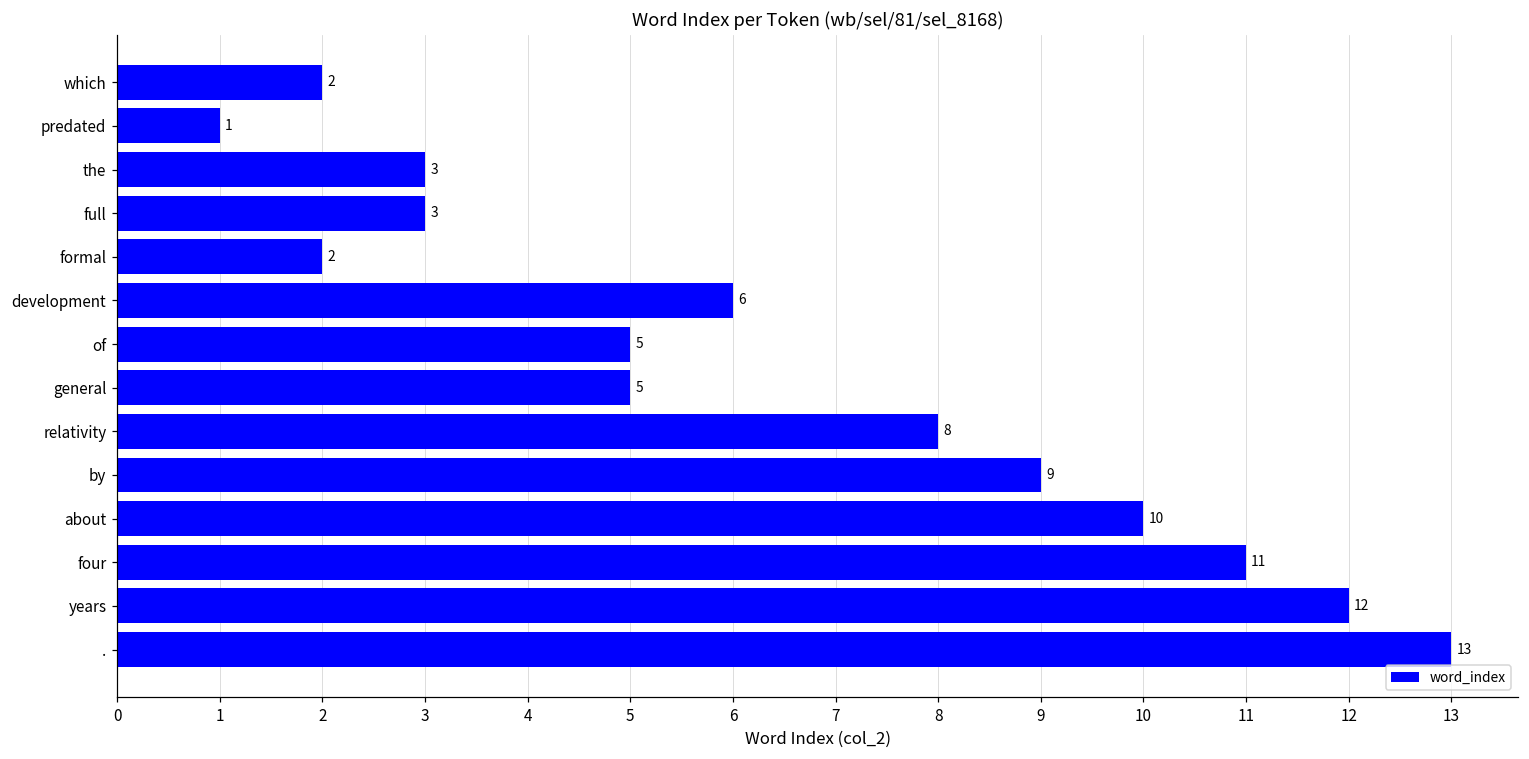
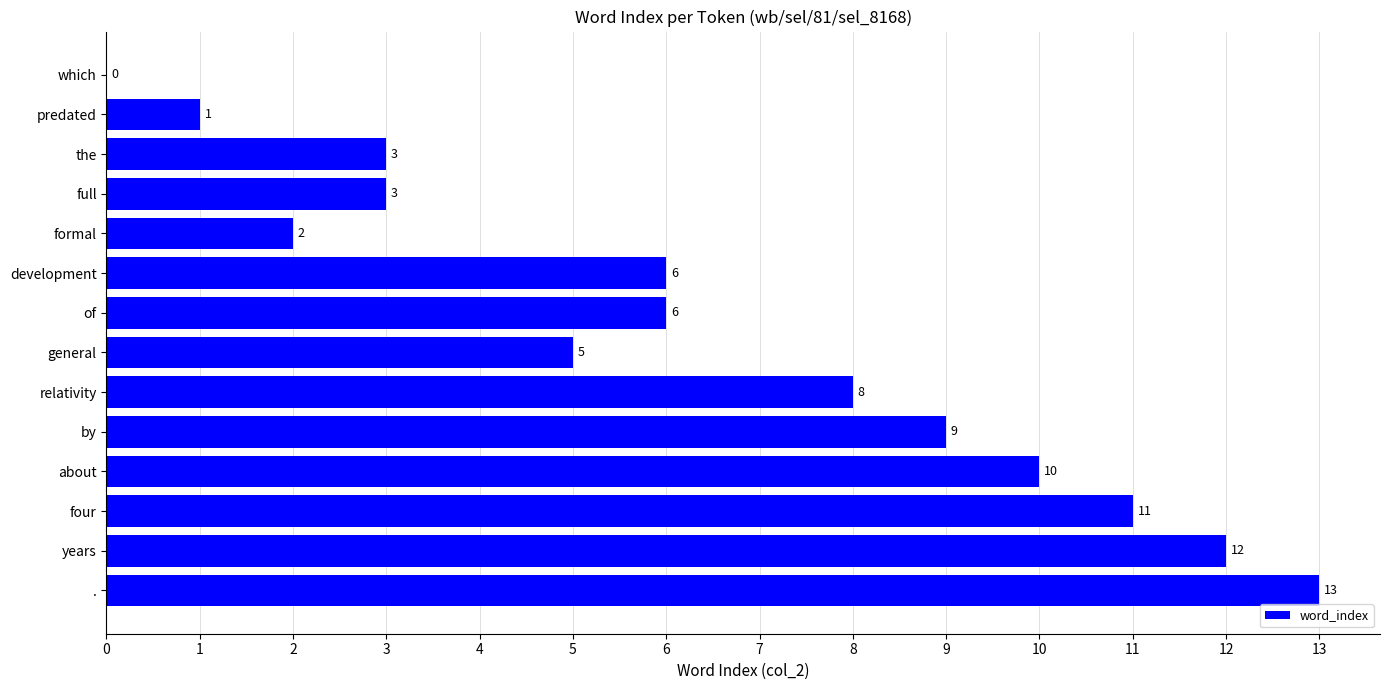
  {
-   "which": 2,
+   "which": 0,
    "predated": 1,
    "the": 3,
    "full": 3,
    "formal": 2,
    "development": 6,
-   "of": 5,
+   "of": 6,
    "general": 5,
    "relativity": 8,
    "by": 9,
    "about": 10,
    "four": 11,
    "years": 12,
    ".": 13
  }
